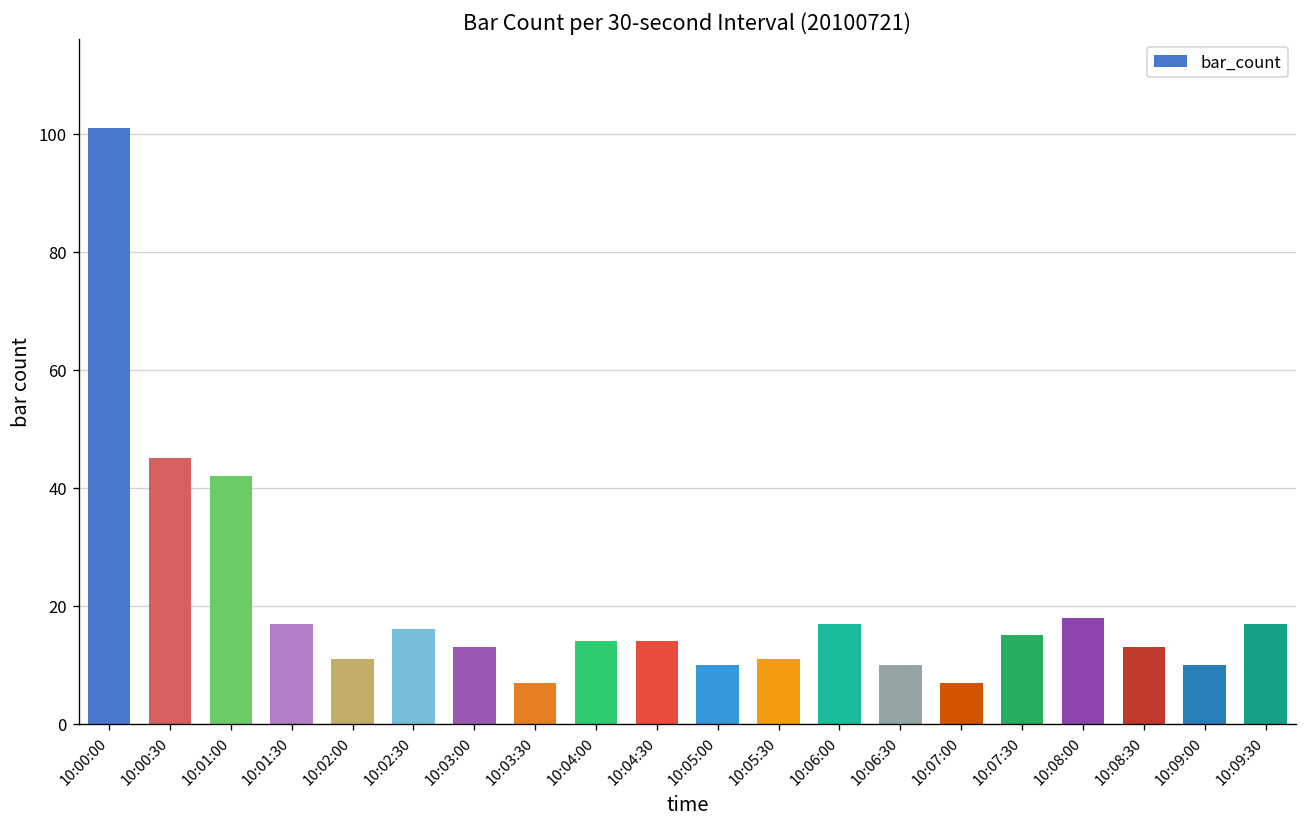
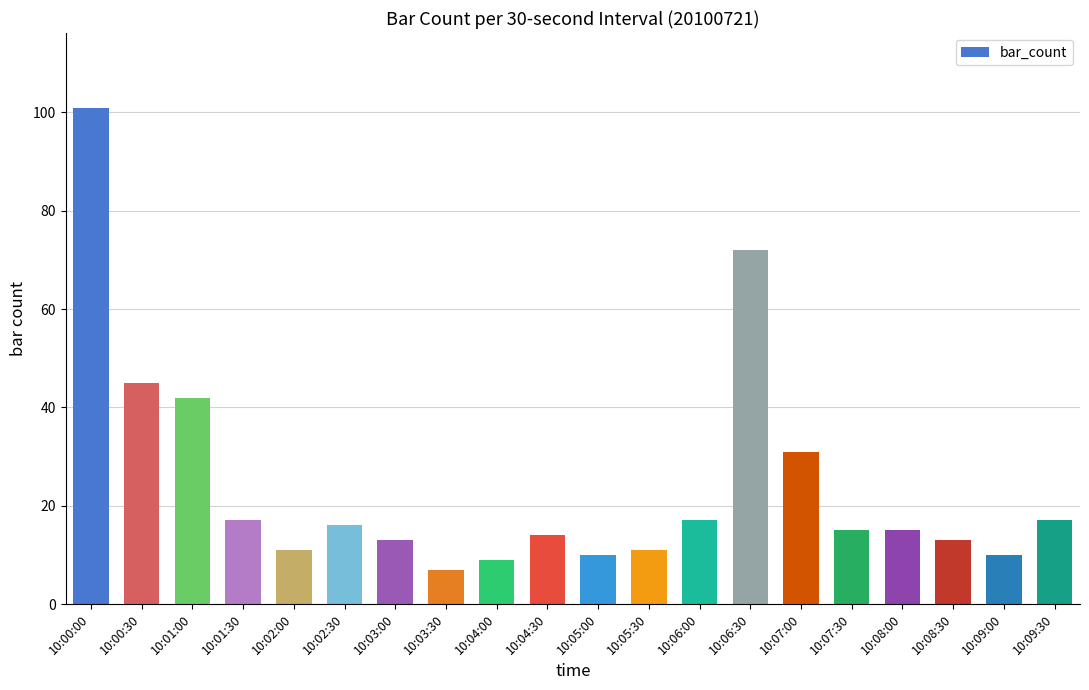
  {
    "10:00:00": 101,
    "10:00:30": 45,
    "10:01:00": 42,
    "10:01:30": 17,
    "10:02:00": 11,
    "10:02:30": 16,
    "10:03:00": 13,
    "10:03:30": 7,
-   "10:04:00": 14,
+   "10:04:00": 9,
    "10:04:30": 14,
    "10:05:00": 10,
    "10:05:30": 11,
    "10:06:00": 17,
-   "10:06:30": 10,
-   "10:07:00": 7,
+   "10:06:30": 72,
+   "10:07:00": 31,
    "10:07:30": 15,
-   "10:08:00": 18,
+   "10:08:00": 15,
    "10:08:30": 13,
    "10:09:00": 10,
    "10:09:30": 17
  }
